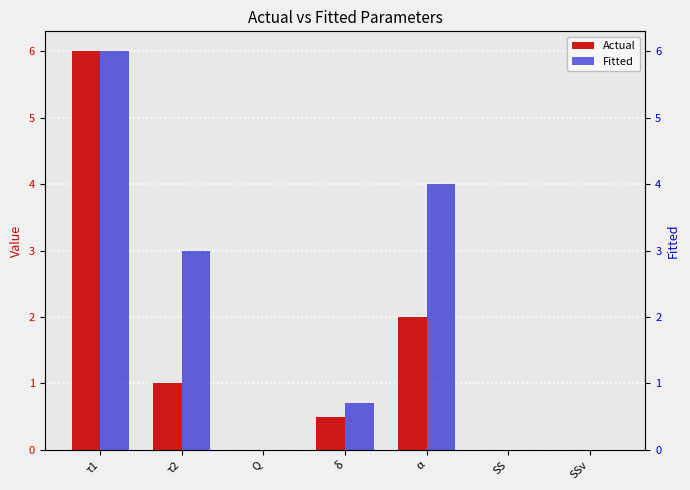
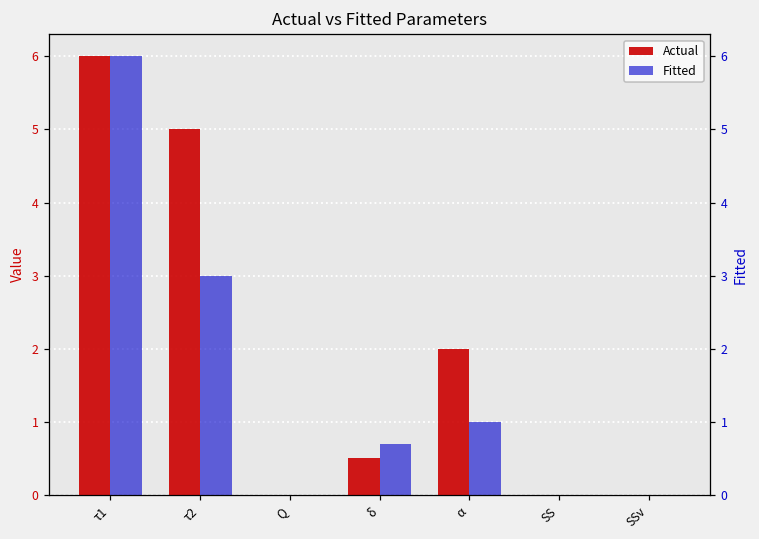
  {
    "Actual": {
      "τ1": 6,
-     "τ2": 1,
+     "τ2": 5,
      "δ": 0.5,
      "α": 2,
      "SS": 0,
      "SSv": 0
    },
    "Fitted": {
      "τ1": 6.0,
      "τ2": 3.0,
      "δ": 0.7,
-     "α": 4.0
+     "α": 1.0
    }
  }
